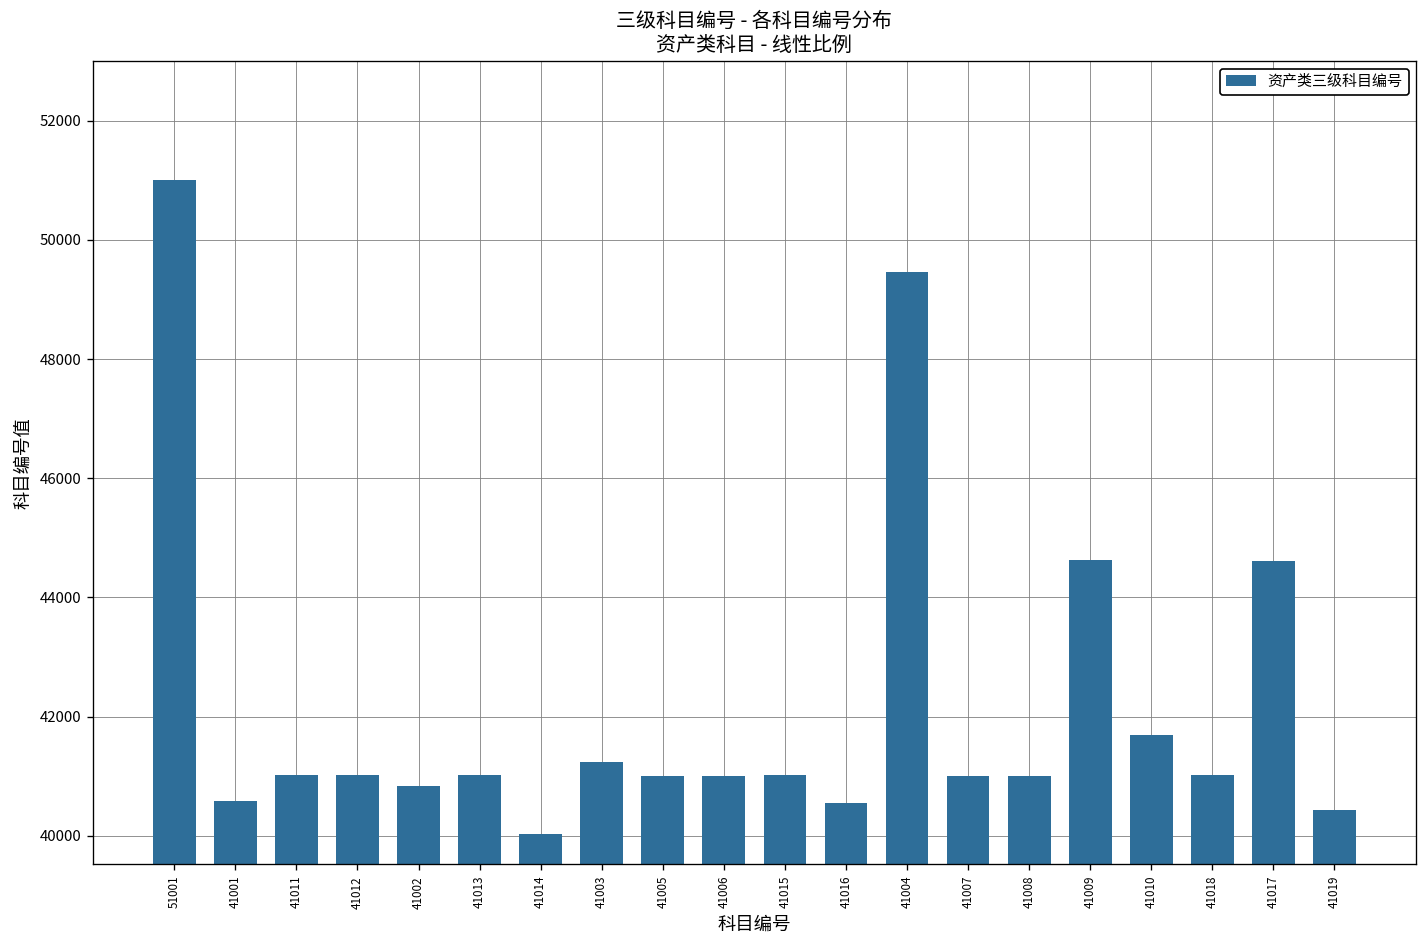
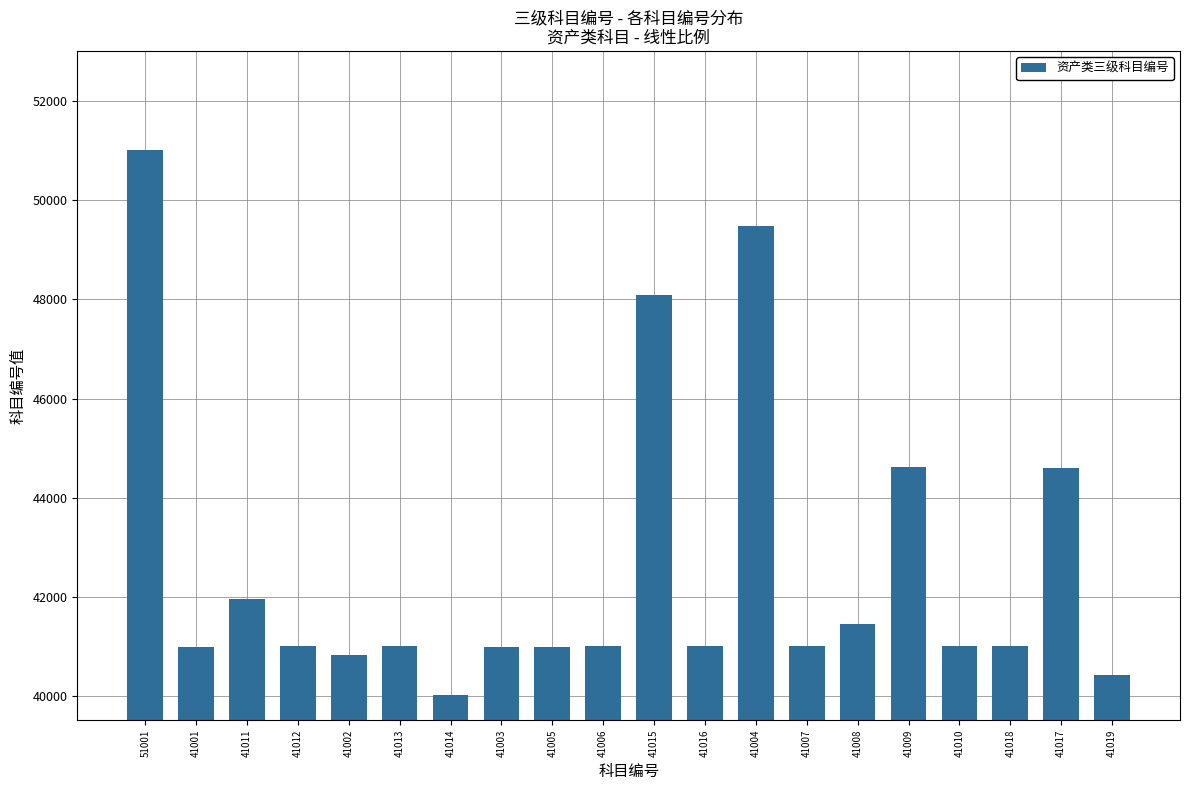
  {
    "51001": 51000,
-   "41001": 40600,
-   "41011": 41000,
+   "41001": 41000,
+   "41011": 42000,
    "41012": 41000,
    "41002": 40800,
    "41013": 41000,
    "41014": 40000,
-   "41003": 41200,
+   "41003": 41000,
    "41005": 41000,
    "41006": 41000,
-   "41015": 41000,
-   "41016": 40600,
+   "41015": 48100,
+   "41016": 41000,
    "41004": 49500,
    "41007": 41000,
-   "41008": 41000,
+   "41008": 41400,
    "41009": 44600,
-   "41010": 41700,
+   "41010": 41000,
    "41018": 41000,
    "41017": 44600,
    "41019": 40400
  }
